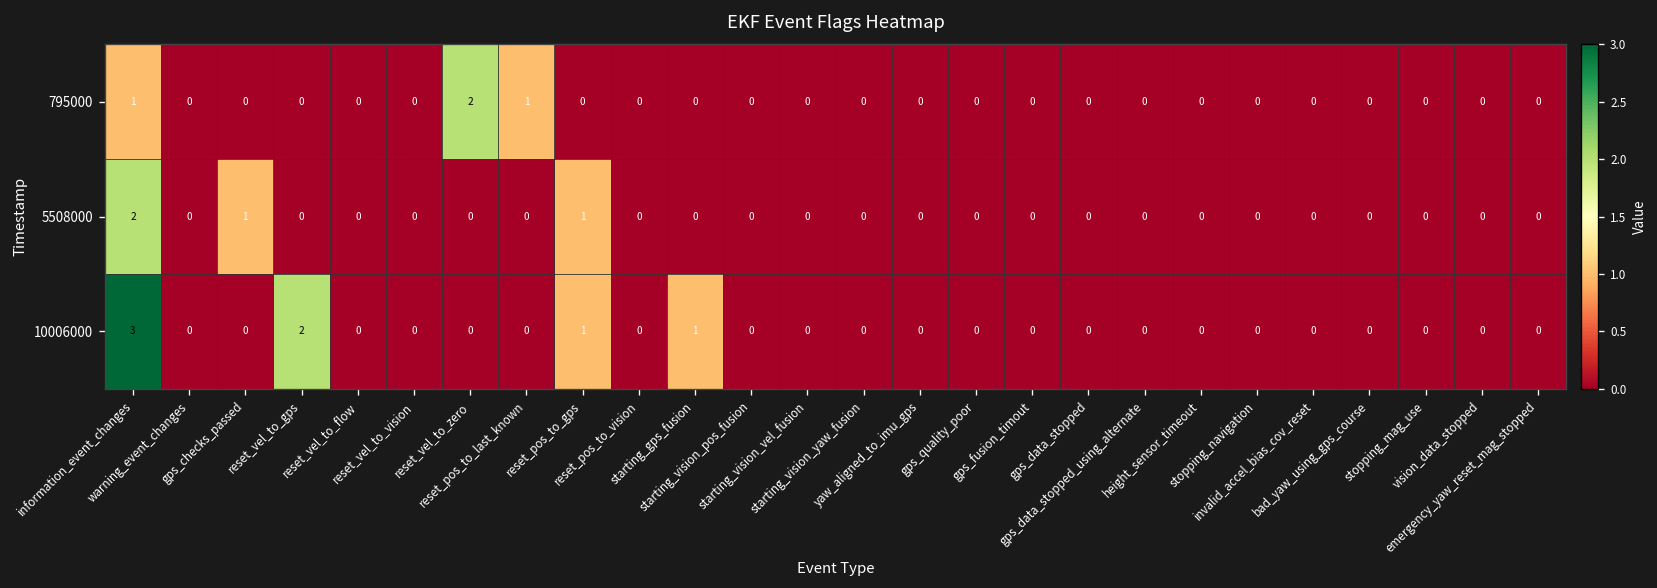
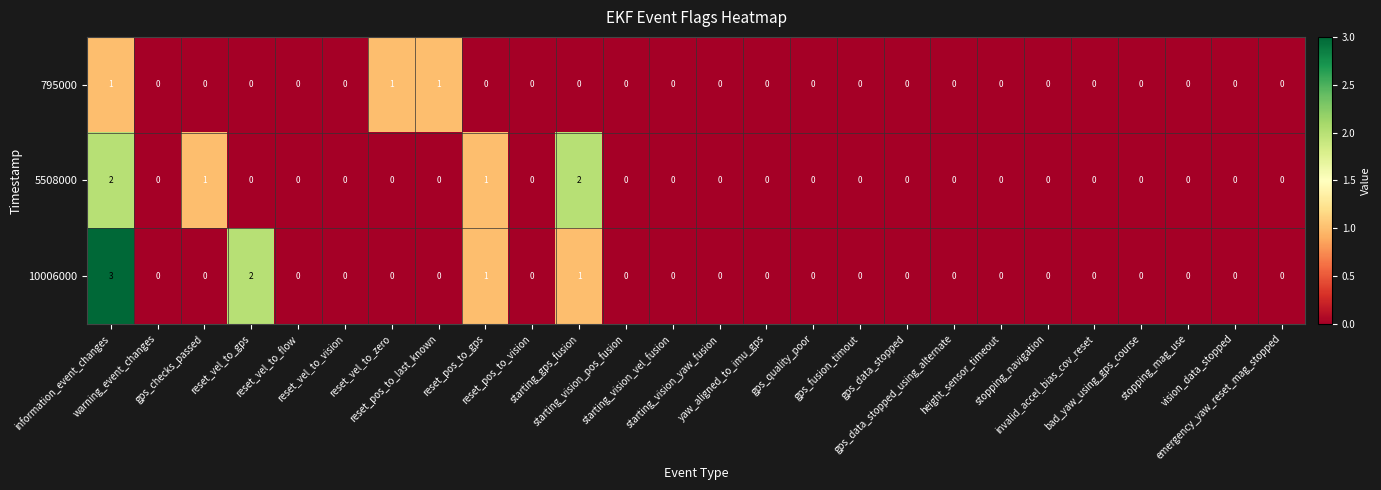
  {
    "795000": {
      "information_event_changes": 1,
      "warning_event_changes": 0,
      "gps_checks_passed": 0,
      "reset_vel_to_gps": 0,
      "reset_vel_to_flow": 0,
      "reset_vel_to_vision": 0,
-     "reset_vel_to_zero": 2,
+     "reset_vel_to_zero": 1,
      "reset_pos_to_last_known": 1,
      "reset_pos_to_gps": 0,
      "reset_pos_to_vision": 0,
      "starting_gps_fusion": 0,
      "starting_vision_pos_fusion": 0,
      "starting_vision_vel_fusion": 0,
      "starting_vision_yaw_fusion": 0,
      "yaw_aligned_to_imu_gps": 0,
      "gps_quality_poor": 0,
      "gps_fusion_timout": 0,
      "gps_data_stopped": 0,
      "gps_data_stopped_using_alternate": 0,
      "height_sensor_timeout": 0,
      "stopping_navigation": 0,
      "invalid_accel_bias_cov_reset": 0,
      "bad_yaw_using_gps_course": 0,
      "stopping_mag_use": 0,
      "vision_data_stopped": 0,
      "emergency_yaw_reset_mag_stopped": 0
    },
    "5508000": {
      "information_event_changes": 2,
      "warning_event_changes": 0,
      "gps_checks_passed": 1,
      "reset_vel_to_gps": 0,
      "reset_vel_to_flow": 0,
      "reset_vel_to_vision": 0,
      "reset_vel_to_zero": 0,
      "reset_pos_to_last_known": 0,
      "reset_pos_to_gps": 1,
      "reset_pos_to_vision": 0,
-     "starting_gps_fusion": 0,
+     "starting_gps_fusion": 2,
      "starting_vision_pos_fusion": 0,
      "starting_vision_vel_fusion": 0,
      "starting_vision_yaw_fusion": 0,
      "yaw_aligned_to_imu_gps": 0,
      "gps_quality_poor": 0,
      "gps_fusion_timout": 0,
      "gps_data_stopped": 0,
      "gps_data_stopped_using_alternate": 0,
      "height_sensor_timeout": 0,
      "stopping_navigation": 0,
      "invalid_accel_bias_cov_reset": 0,
      "bad_yaw_using_gps_course": 0,
      "stopping_mag_use": 0,
      "vision_data_stopped": 0,
      "emergency_yaw_reset_mag_stopped": 0
    },
    "10006000": {
      "information_event_changes": 3,
      "warning_event_changes": 0,
      "gps_checks_passed": 0,
      "reset_vel_to_gps": 2,
      "reset_vel_to_flow": 0,
      "reset_vel_to_vision": 0,
      "reset_vel_to_zero": 0,
      "reset_pos_to_last_known": 0,
      "reset_pos_to_gps": 1,
      "reset_pos_to_vision": 0,
      "starting_gps_fusion": 1,
      "starting_vision_pos_fusion": 0,
      "starting_vision_vel_fusion": 0,
      "starting_vision_yaw_fusion": 0,
      "yaw_aligned_to_imu_gps": 0,
      "gps_quality_poor": 0,
      "gps_fusion_timout": 0,
      "gps_data_stopped": 0,
      "gps_data_stopped_using_alternate": 0,
      "height_sensor_timeout": 0,
      "stopping_navigation": 0,
      "invalid_accel_bias_cov_reset": 0,
      "bad_yaw_using_gps_course": 0,
      "stopping_mag_use": 0,
      "vision_data_stopped": 0,
      "emergency_yaw_reset_mag_stopped": 0
    }
  }
